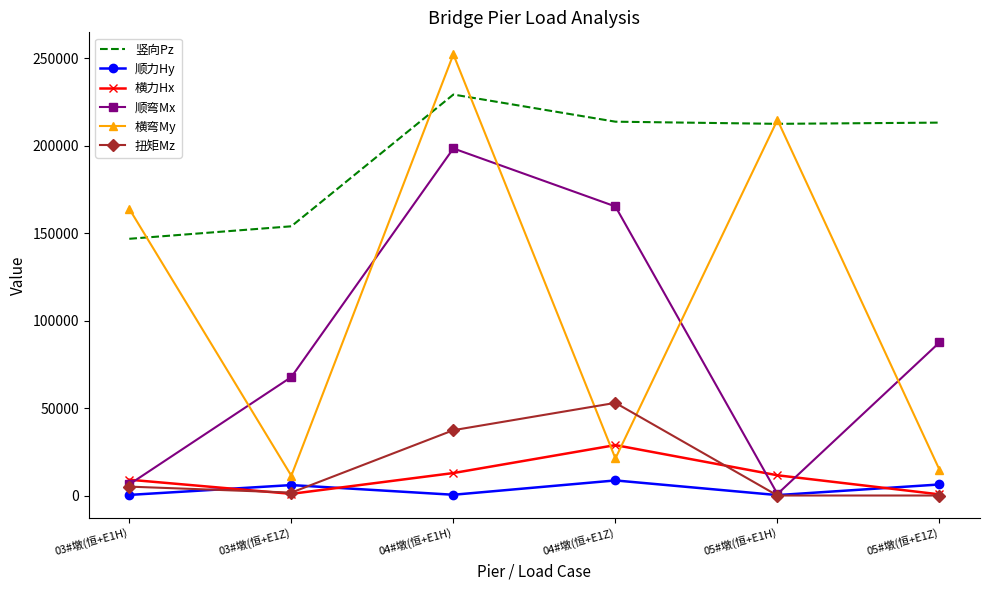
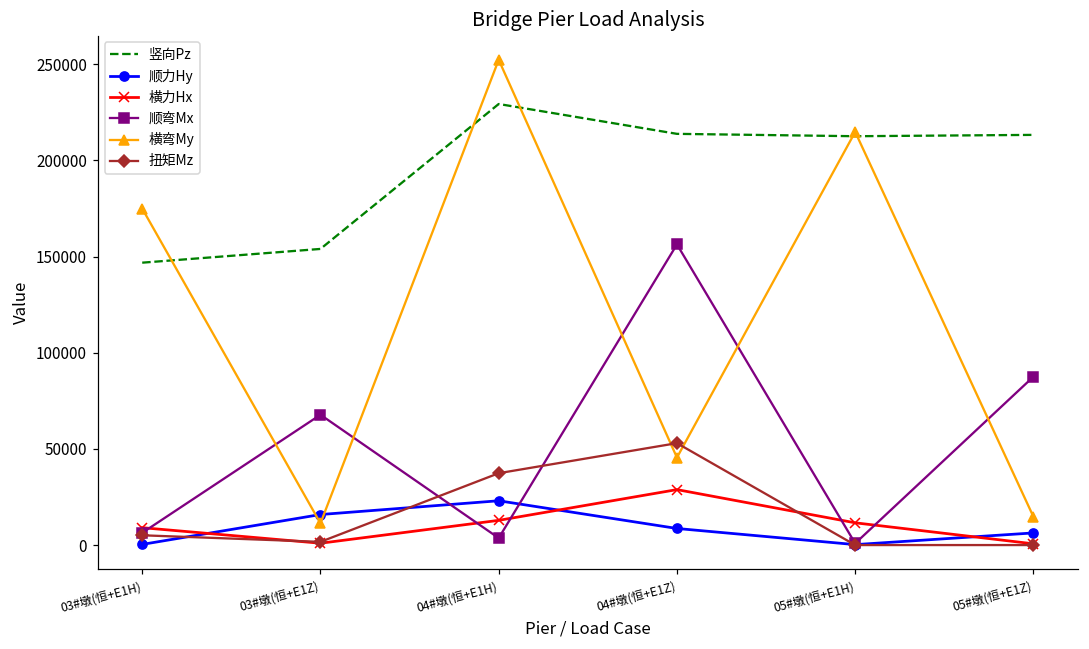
  {
    "竖向Pz": {
      "03#墩(恒+E1H)": 147000,
      "03#墩(恒+E1Z)": 154000,
      "04#墩(恒+E1H)": 229000,
      "04#墩(恒+E1Z)": 214000,
      "05#墩(恒+E1H)": 213000,
      "05#墩(恒+E1Z)": 213000
    },
    "顺力Hy": {
      "03#墩(恒+E1H)": 0,
-     "03#墩(恒+E1Z)": 6000,
-     "04#墩(恒+E1H)": 0,
+     "03#墩(恒+E1Z)": 16000,
+     "04#墩(恒+E1H)": 23000,
      "04#墩(恒+E1Z)": 9000,
      "05#墩(恒+E1Z)": 6000
    },
    "横力Hx": {
      "03#墩(恒+E1H)": 9000,
      "04#墩(恒+E1H)": 13000,
      "04#墩(恒+E1Z)": 29000,
      "05#墩(恒+E1H)": 12000
    },
    "顺弯Mx": {
      "03#墩(恒+E1Z)": 68000,
-     "04#墩(恒+E1H)": 199000,
-     "04#墩(恒+E1Z)": 165000,
+     "04#墩(恒+E1H)": 4000,
+     "04#墩(恒+E1Z)": 156000,
      "05#墩(恒+E1Z)": 88000
    },
    "横弯My": {
-     "03#墩(恒+E1H)": 164000,
+     "03#墩(恒+E1H)": 175000,
      "03#墩(恒+E1Z)": 11000,
      "04#墩(恒+E1H)": 252000,
-     "04#墩(恒+E1Z)": 21000,
+     "04#墩(恒+E1Z)": 45000,
      "05#墩(恒+E1H)": 215000,
      "05#墩(恒+E1Z)": 15000
    },
    "扭矩Mz": {
      "04#墩(恒+E1H)": 37000,
      "04#墩(恒+E1Z)": 53000
    }
  }
